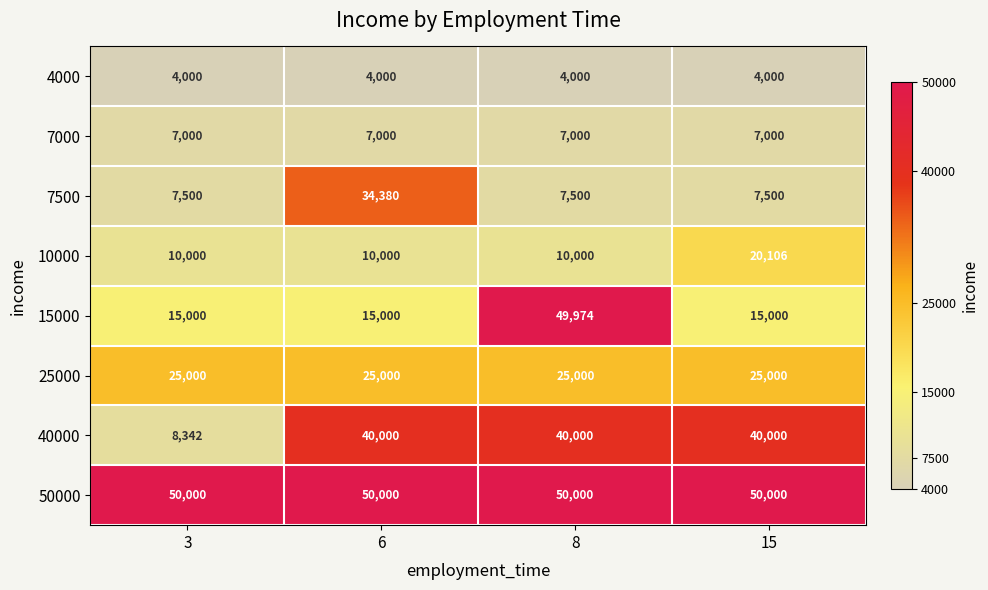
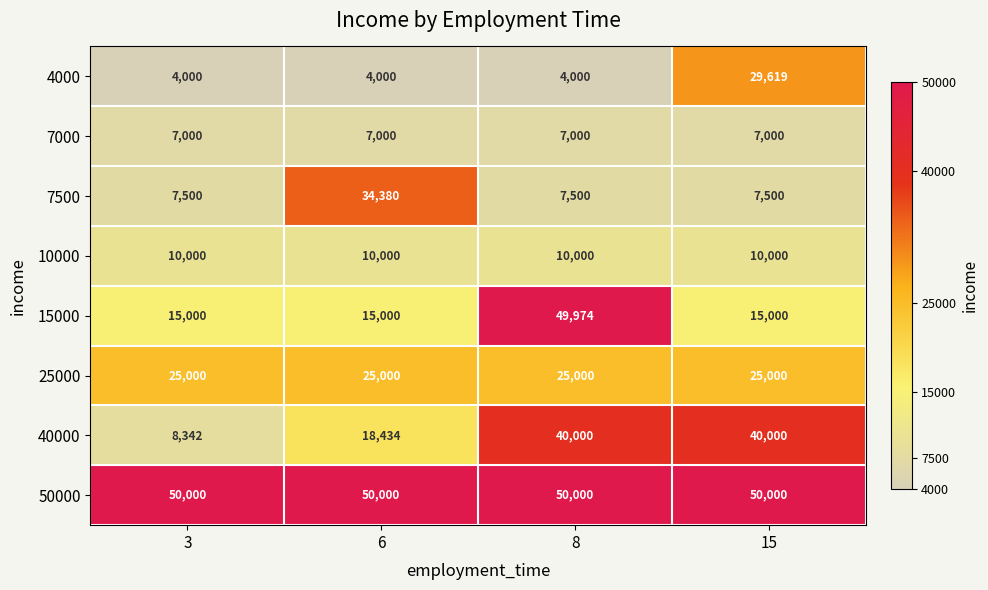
  {
    "4000": {
      "3": "4,000",
      "6": "4,000",
      "8": "4,000",
-     "15": "4,000"
+     "15": "29,619"
    },
    "7000": {
      "3": "7,000",
      "6": "7,000",
      "8": "7,000",
      "15": "7,000"
    },
    "7500": {
      "3": "7,500",
      "6": "34,380",
      "8": "7,500",
      "15": "7,500"
    },
    "10000": {
      "3": "10,000",
      "6": "10,000",
      "8": "10,000",
-     "15": "20,106"
+     "15": "10,000"
    },
    "15000": {
      "3": "15,000",
      "6": "15,000",
      "8": "49,974",
      "15": "15,000"
    },
    "25000": {
      "3": "25,000",
      "6": "25,000",
      "8": "25,000",
      "15": "25,000"
    },
    "40000": {
      "3": "8,342",
-     "6": "40,000",
+     "6": "18,434",
      "8": "40,000",
      "15": "40,000"
    },
    "50000": {
      "3": "50,000",
      "6": "50,000",
      "8": "50,000",
      "15": "50,000"
    }
  }
